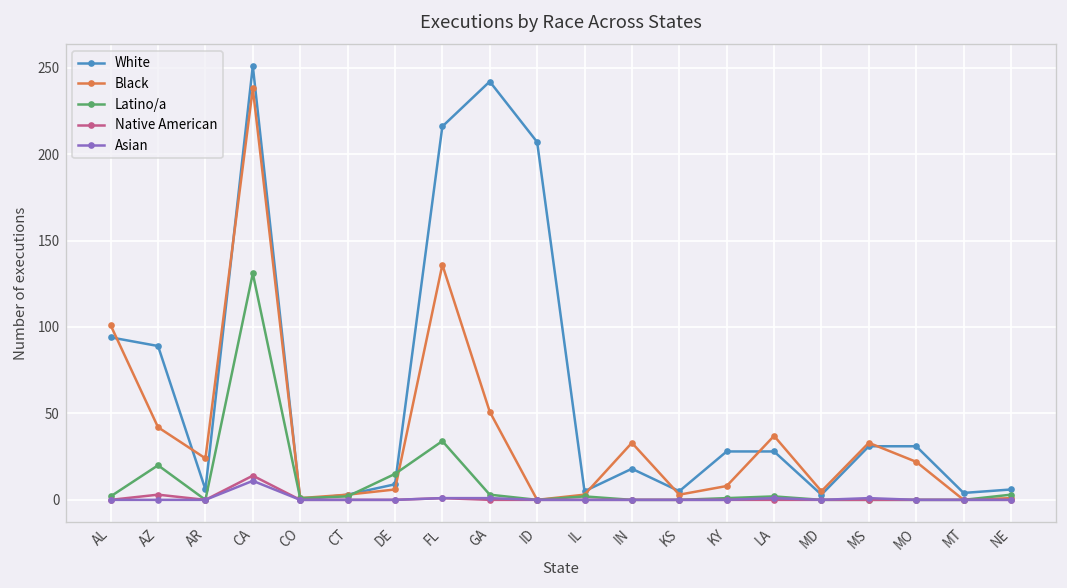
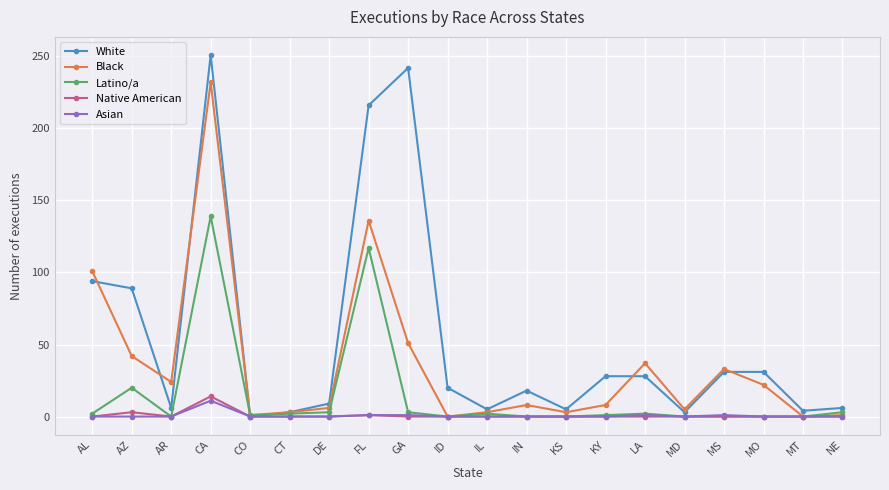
  {
    "White": {
      "AL": 94,
      "AZ": 89,
      "AR": 6,
      "CA": 251,
      "DE": 9,
      "FL": 216,
      "GA": 242,
-     "ID": 207,
+     "ID": 20,
      "IL": 5,
      "IN": 18,
      "KS": 5,
      "KY": 28,
      "LA": 28,
      "MD": 3,
      "MS": 31,
      "MO": 31,
      "MT": 4,
      "NE": 6
    },
    "Black": {
      "AL": 101,
      "AZ": 42,
      "AR": 24,
-     "CA": 238,
+     "CA": 232,
      "DE": 6,
      "FL": 136,
      "GA": 51,
-     "IN": 33,
+     "IN": 8,
      "KS": 3,
      "KY": 8,
      "LA": 37,
      "MD": 5,
      "MS": 33,
      "MO": 22
    },
    "Latino/a": {
      "AL": 2,
      "AZ": 20,
-     "CA": 131,
-     "DE": 15,
-     "FL": 34,
+     "CA": 139,
+     "DE": 3,
+     "FL": 117,
      "GA": 3,
      "NE": 3
    },
    "Native American": {
      "AZ": 3,
      "CA": 14
    },
    "Asian": {
      "AZ": 0,
      "CA": 11
    }
  }
